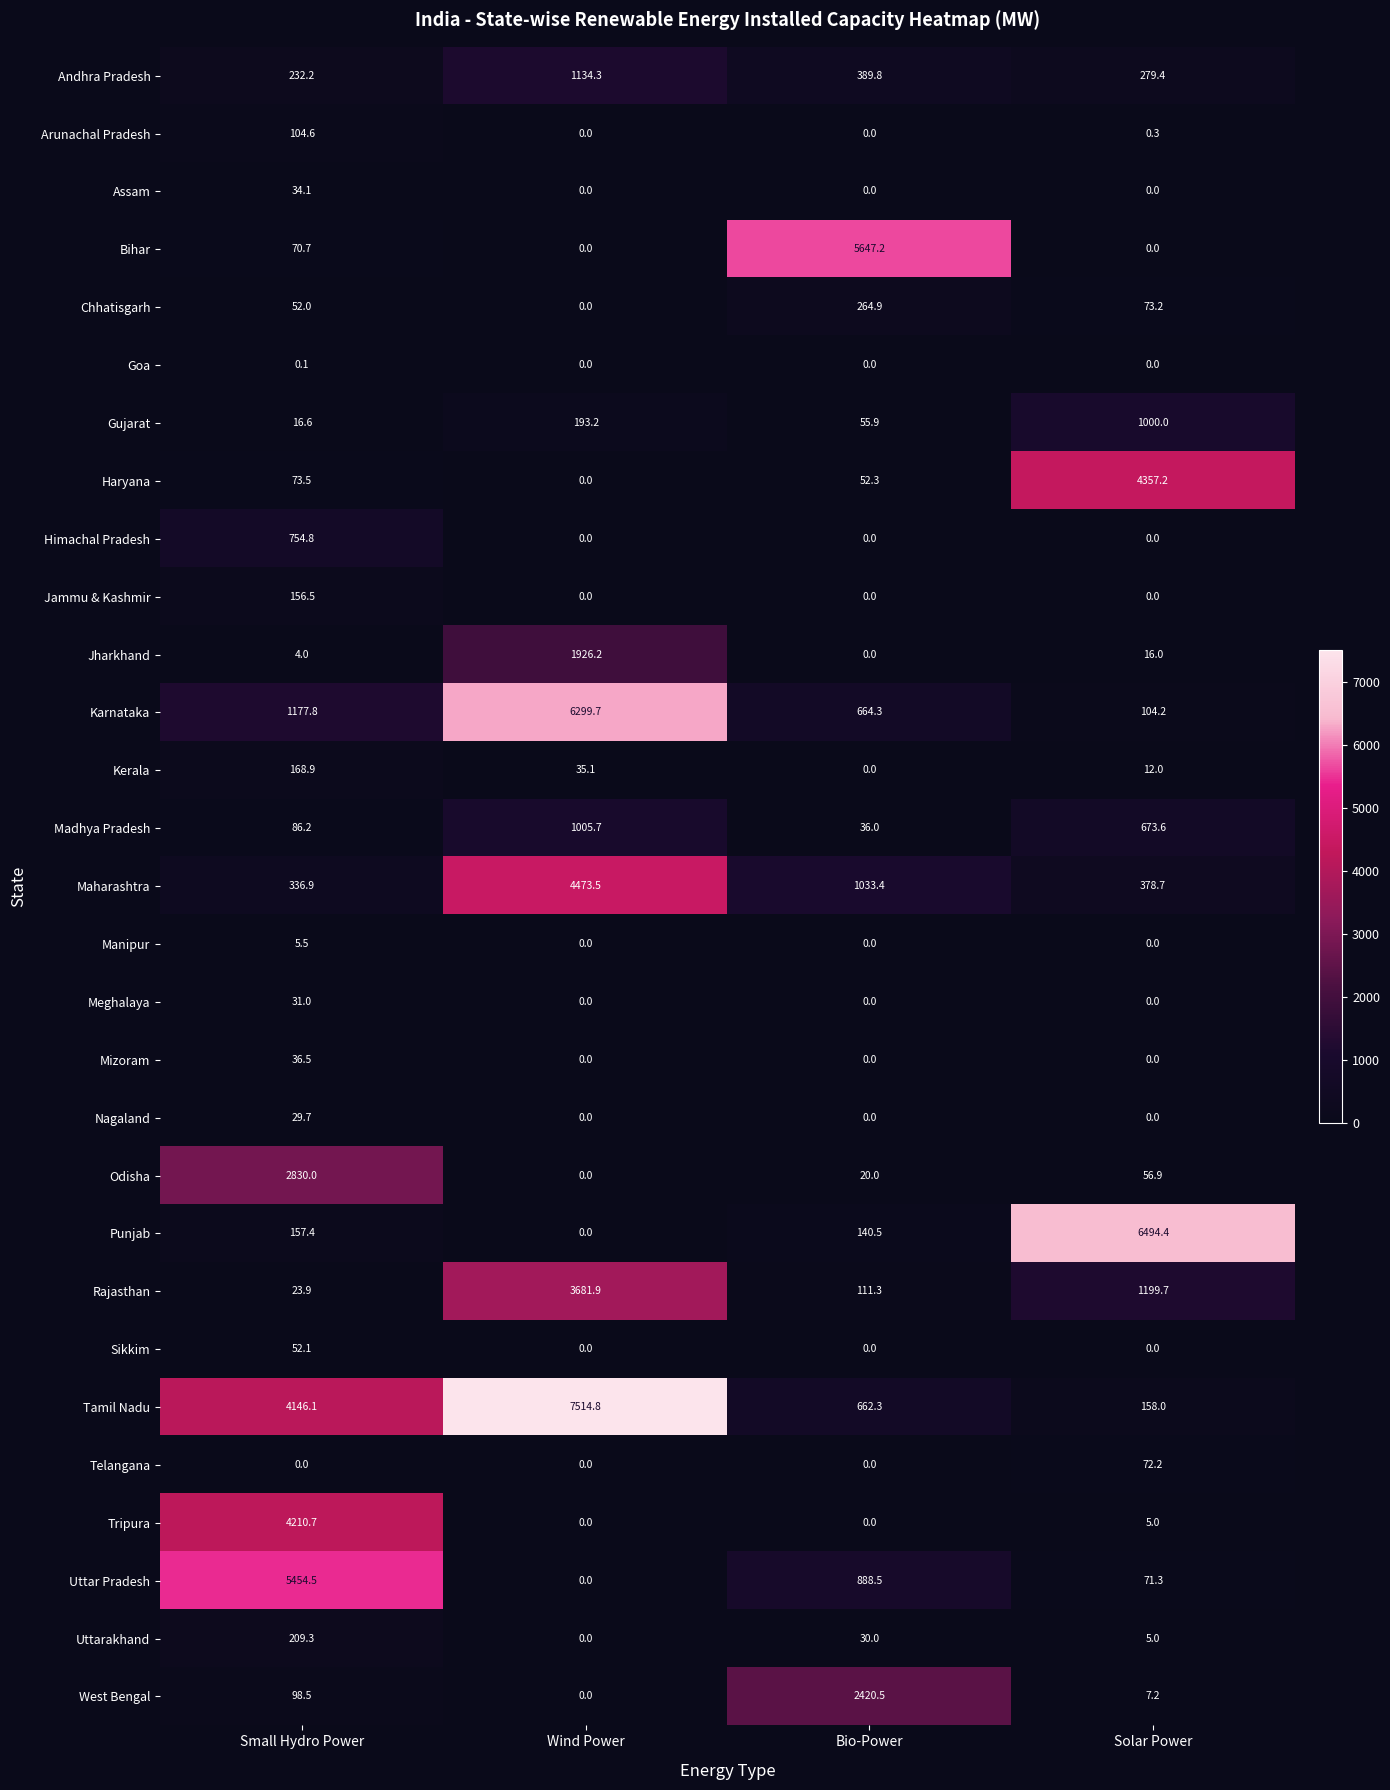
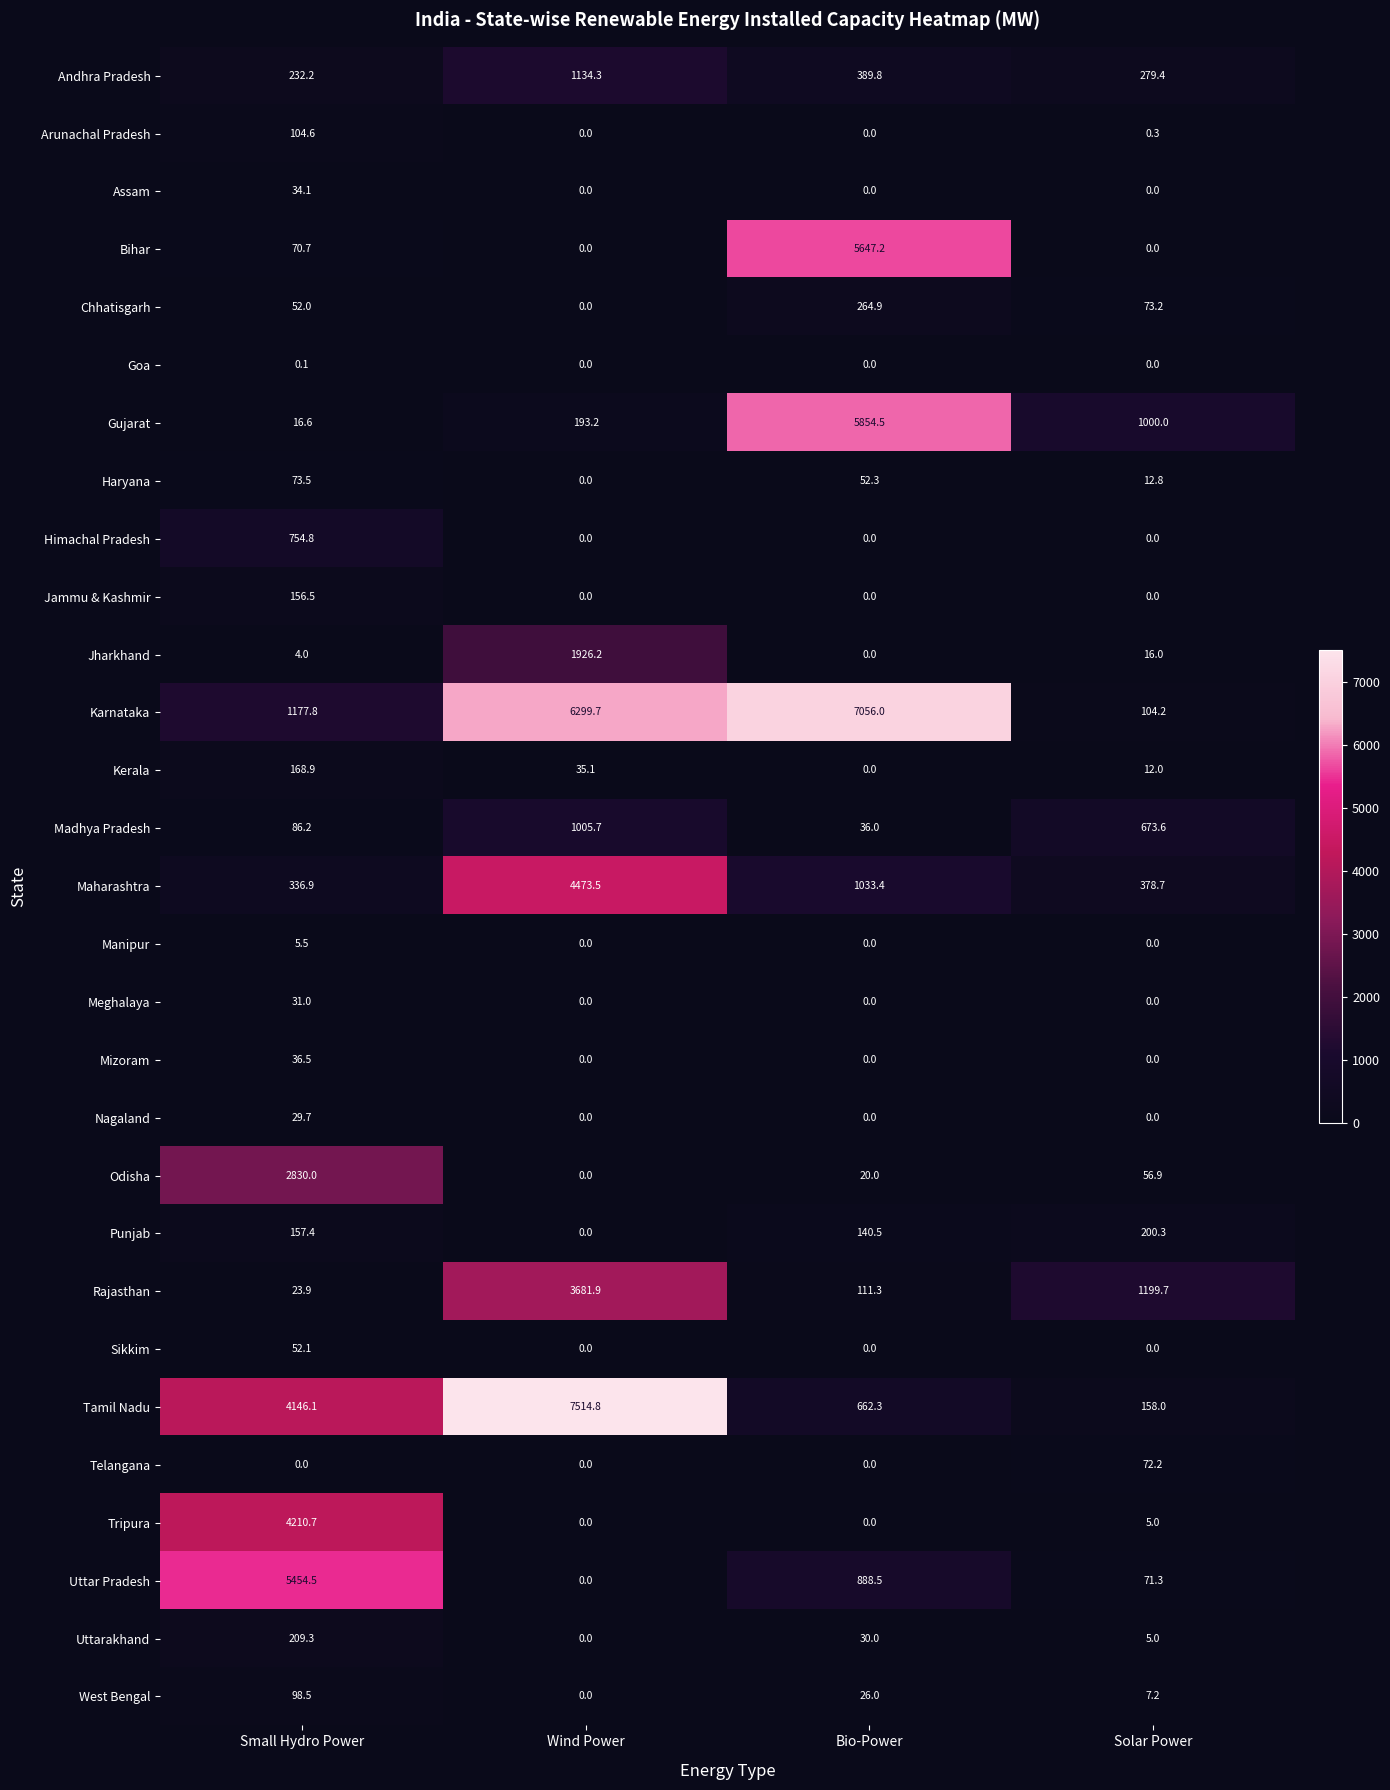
  {
    "Andhra Pradesh": {
      "Small Hydro Power": 232.2,
      "Wind Power": 1134.3,
      "Bio-Power": 389.8,
      "Solar Power": 279.4
    },
    "Arunachal Pradesh": {
      "Small Hydro Power": 104.6,
      "Wind Power": 0.0,
      "Bio-Power": 0.0,
      "Solar Power": 0.3
    },
    "Assam": {
      "Small Hydro Power": 34.1,
      "Wind Power": 0.0,
      "Bio-Power": 0.0,
      "Solar Power": 0.0
    },
    "Bihar": {
      "Small Hydro Power": 70.7,
      "Wind Power": 0.0,
      "Bio-Power": 5647.2,
      "Solar Power": 0.0
    },
    "Chhatisgarh": {
      "Small Hydro Power": 52.0,
      "Wind Power": 0.0,
      "Bio-Power": 264.9,
      "Solar Power": 73.2
    },
    "Goa": {
      "Small Hydro Power": 0.1,
      "Wind Power": 0.0,
      "Bio-Power": 0.0,
      "Solar Power": 0.0
    },
    "Gujarat": {
      "Small Hydro Power": 16.6,
      "Wind Power": 193.2,
-     "Bio-Power": 55.9,
+     "Bio-Power": 5854.5,
      "Solar Power": 1000.0
    },
    "Haryana": {
      "Small Hydro Power": 73.5,
      "Wind Power": 0.0,
      "Bio-Power": 52.3,
-     "Solar Power": 4357.2
+     "Solar Power": 12.8
    },
    "Himachal Pradesh": {
      "Small Hydro Power": 754.8,
      "Wind Power": 0.0,
      "Bio-Power": 0.0,
      "Solar Power": 0.0
    },
    "Jammu & Kashmir": {
      "Small Hydro Power": 156.5,
      "Wind Power": 0.0,
      "Bio-Power": 0.0,
      "Solar Power": 0.0
    },
    "Jharkhand": {
      "Small Hydro Power": 4.0,
      "Wind Power": 1926.2,
      "Bio-Power": 0.0,
      "Solar Power": 16.0
    },
    "Karnataka": {
      "Small Hydro Power": 1177.8,
      "Wind Power": 6299.7,
-     "Bio-Power": 664.3,
+     "Bio-Power": 7056.0,
      "Solar Power": 104.2
    },
    "Kerala": {
      "Small Hydro Power": 168.9,
      "Wind Power": 35.1,
      "Bio-Power": 0.0,
      "Solar Power": 12.0
    },
    "Madhya Pradesh": {
      "Small Hydro Power": 86.2,
      "Wind Power": 1005.7,
      "Bio-Power": 36.0,
      "Solar Power": 673.6
    },
    "Maharashtra": {
      "Small Hydro Power": 336.9,
      "Wind Power": 4473.5,
      "Bio-Power": 1033.4,
      "Solar Power": 378.7
    },
    "Manipur": {
      "Small Hydro Power": 5.5,
      "Wind Power": 0.0,
      "Bio-Power": 0.0,
      "Solar Power": 0.0
    },
    "Meghalaya": {
      "Small Hydro Power": 31.0,
      "Wind Power": 0.0,
      "Bio-Power": 0.0,
      "Solar Power": 0.0
    },
    "Mizoram": {
      "Small Hydro Power": 36.5,
      "Wind Power": 0.0,
      "Bio-Power": 0.0,
      "Solar Power": 0.0
    },
    "Nagaland": {
      "Small Hydro Power": 29.7,
      "Wind Power": 0.0,
      "Bio-Power": 0.0,
      "Solar Power": 0.0
    },
    "Odisha": {
      "Small Hydro Power": 2830.0,
      "Wind Power": 0.0,
      "Bio-Power": 20.0,
      "Solar Power": 56.9
    },
    "Punjab": {
      "Small Hydro Power": 157.4,
      "Wind Power": 0.0,
      "Bio-Power": 140.5,
-     "Solar Power": 6494.4
+     "Solar Power": 200.3
    },
    "Rajasthan": {
      "Small Hydro Power": 23.9,
      "Wind Power": 3681.9,
      "Bio-Power": 111.3,
      "Solar Power": 1199.7
    },
    "Sikkim": {
      "Small Hydro Power": 52.1,
      "Wind Power": 0.0,
      "Bio-Power": 0.0,
      "Solar Power": 0.0
    },
    "Tamil Nadu": {
      "Small Hydro Power": 4146.1,
      "Wind Power": 7514.8,
      "Bio-Power": 662.3,
      "Solar Power": 158.0
    },
    "Telangana": {
      "Small Hydro Power": 0.0,
      "Wind Power": 0.0,
      "Bio-Power": 0.0,
      "Solar Power": 72.2
    },
    "Tripura": {
      "Small Hydro Power": 4210.7,
      "Wind Power": 0.0,
      "Bio-Power": 0.0,
      "Solar Power": 5.0
    },
    "Uttar Pradesh": {
      "Small Hydro Power": 5454.5,
      "Wind Power": 0.0,
      "Bio-Power": 888.5,
      "Solar Power": 71.3
    },
    "Uttarakhand": {
      "Small Hydro Power": 209.3,
      "Wind Power": 0.0,
      "Bio-Power": 30.0,
      "Solar Power": 5.0
    },
    "West Bengal": {
      "Small Hydro Power": 98.5,
      "Wind Power": 0.0,
-     "Bio-Power": 2420.5,
+     "Bio-Power": 26.0,
      "Solar Power": 7.2
    }
  }
